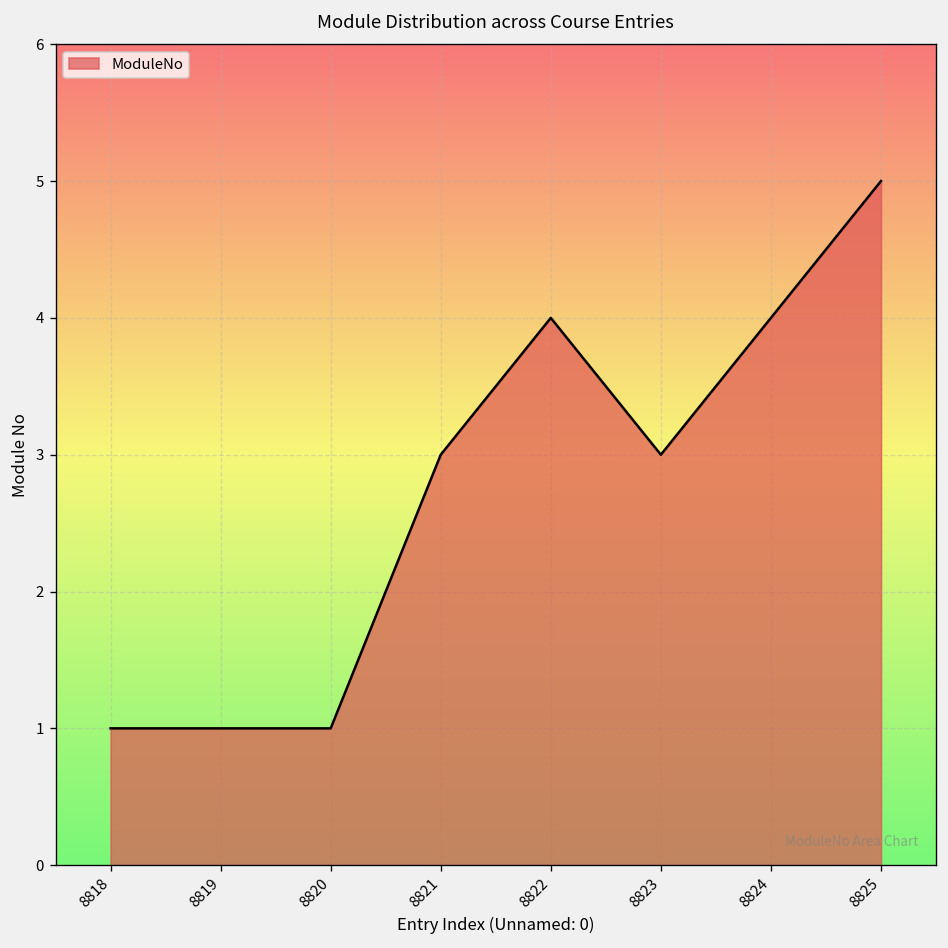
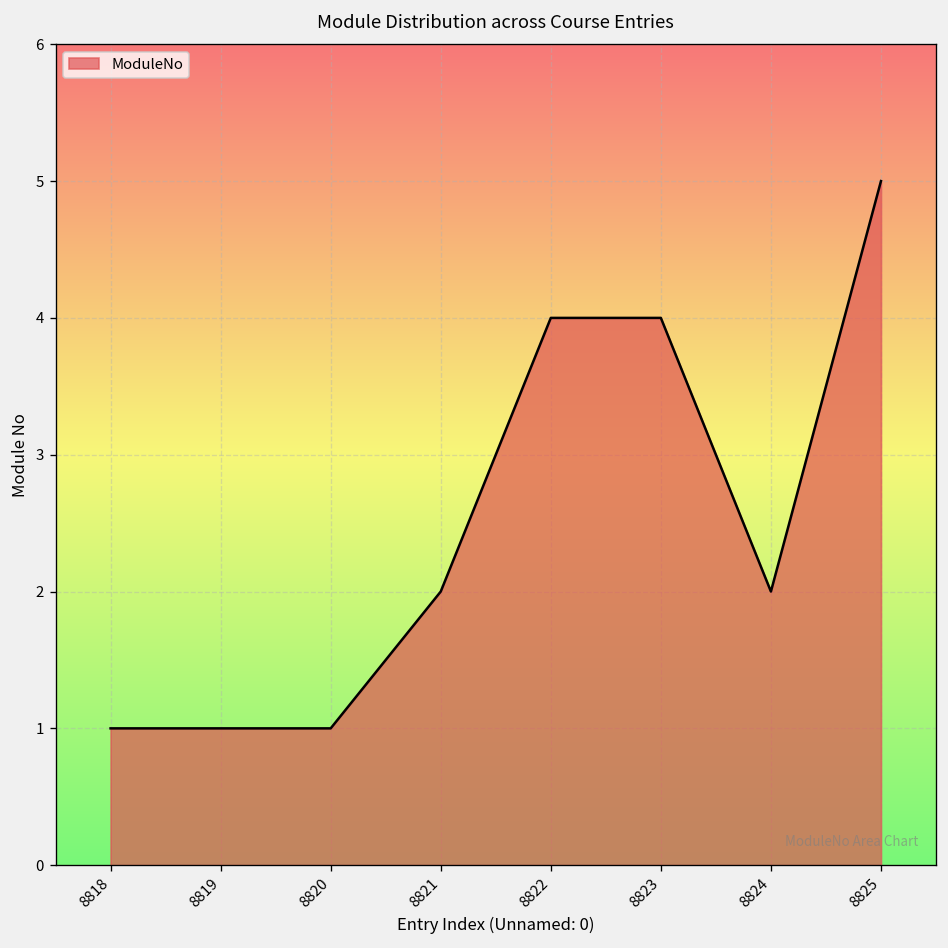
  {
    "8818": 1,
    "8819": 1,
    "8820": 1,
-   "8821": 3,
+   "8821": 2,
    "8822": 4,
-   "8823": 3,
-   "8824": 4,
+   "8823": 4,
+   "8824": 2,
    "8825": 5
  }
